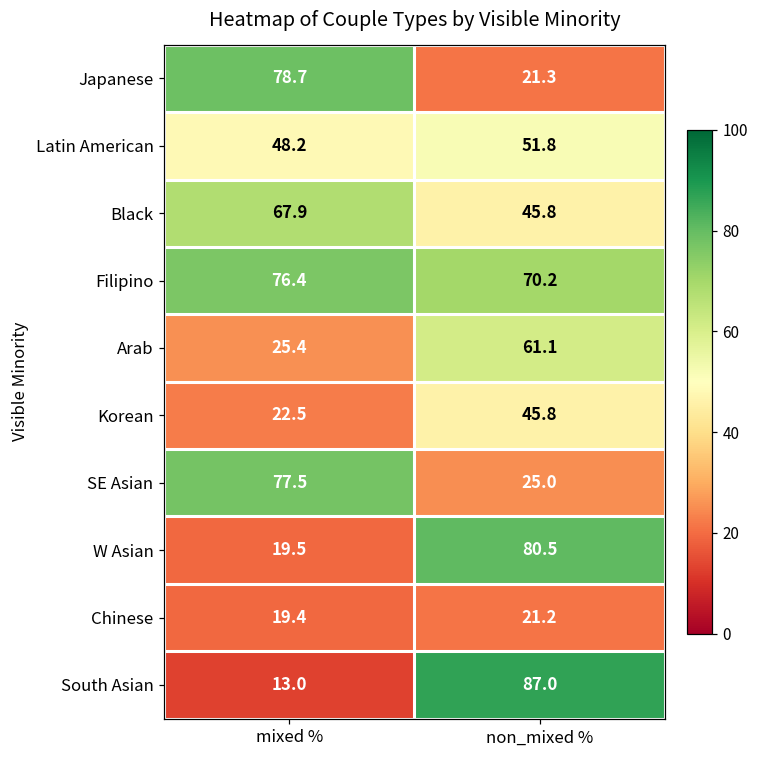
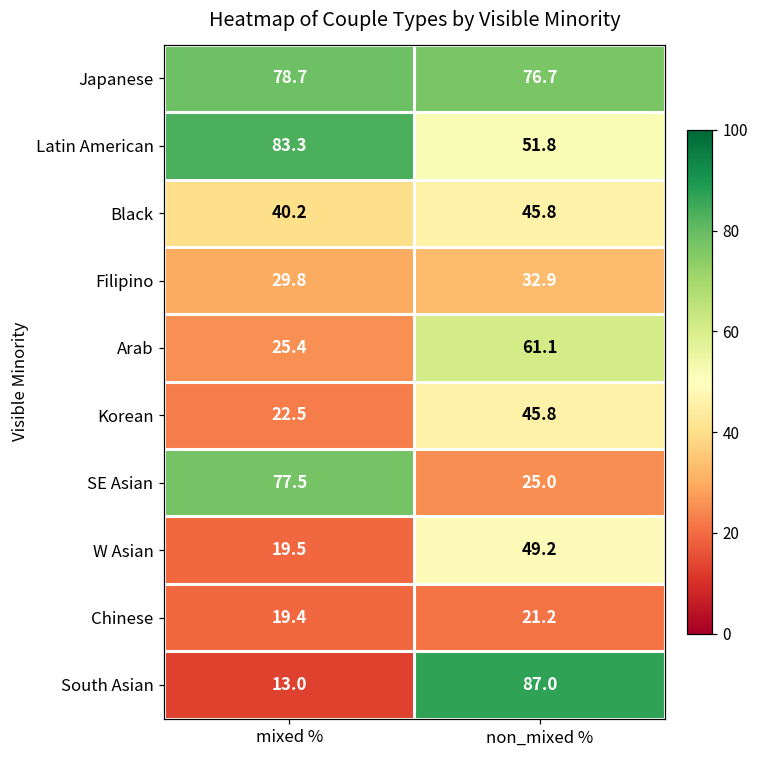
  {
    "Japanese": {
      "mixed %": 78.7,
-     "non_mixed %": 21.3
+     "non_mixed %": 76.7
    },
    "Latin American": {
-     "mixed %": 48.2,
+     "mixed %": 83.3,
      "non_mixed %": 51.8
    },
    "Black": {
-     "mixed %": 67.9,
+     "mixed %": 40.2,
      "non_mixed %": 45.8
    },
    "Filipino": {
-     "mixed %": 76.4,
-     "non_mixed %": 70.2
+     "mixed %": 29.8,
+     "non_mixed %": 32.9
    },
    "Arab": {
      "mixed %": 25.4,
      "non_mixed %": 61.1
    },
    "Korean": {
      "mixed %": 22.5,
      "non_mixed %": 45.8
    },
    "SE Asian": {
      "mixed %": 77.5,
      "non_mixed %": 25.0
    },
    "W Asian": {
      "mixed %": 19.5,
-     "non_mixed %": 80.5
+     "non_mixed %": 49.2
    },
    "Chinese": {
      "mixed %": 19.4,
      "non_mixed %": 21.2
    },
    "South Asian": {
      "mixed %": 13.0,
      "non_mixed %": 87.0
    }
  }
